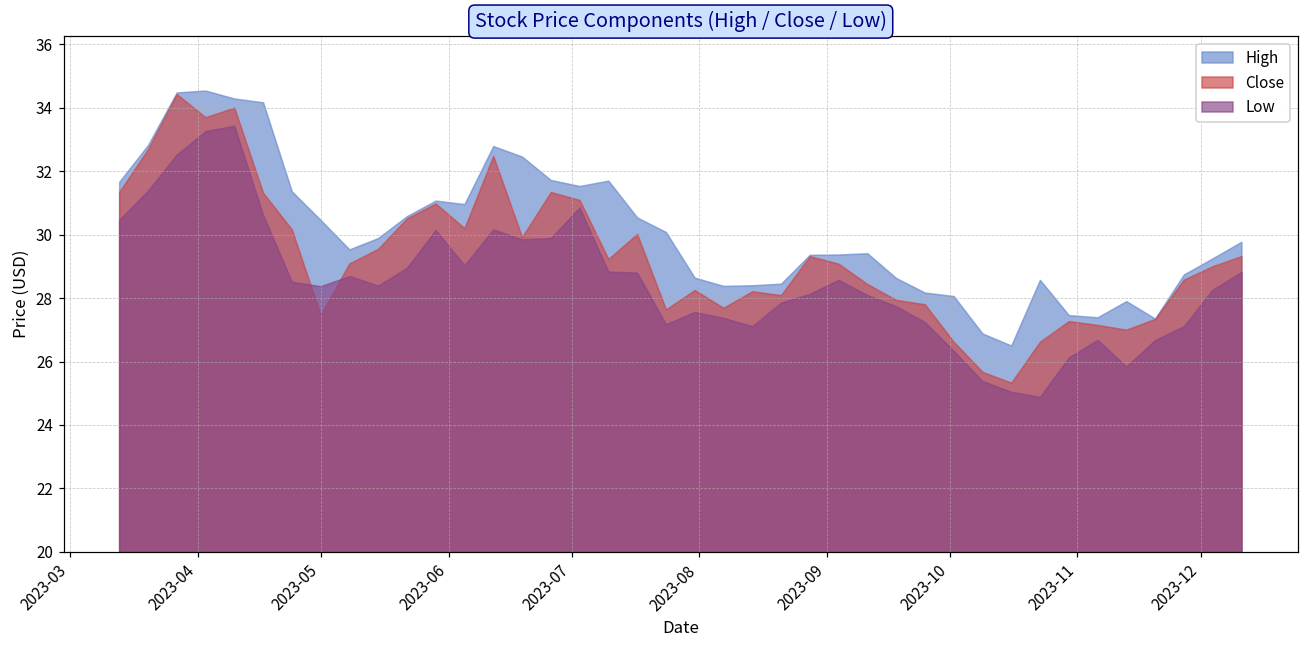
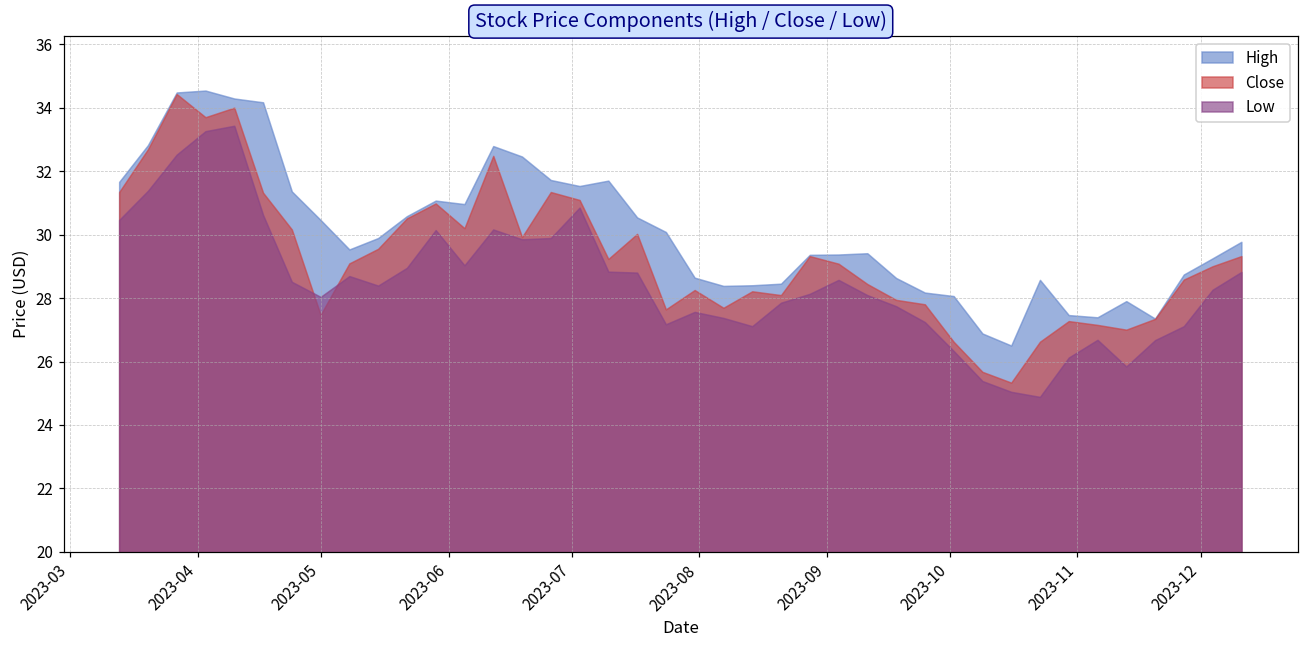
  {
    "High": {
      "2023-05": 30.5
    },
    "Close": {
      "2023-05": 27.5
    },
    "Low": {
-     "2023-05": 28.4
+     "2023-05": 28.0
    }
  }
